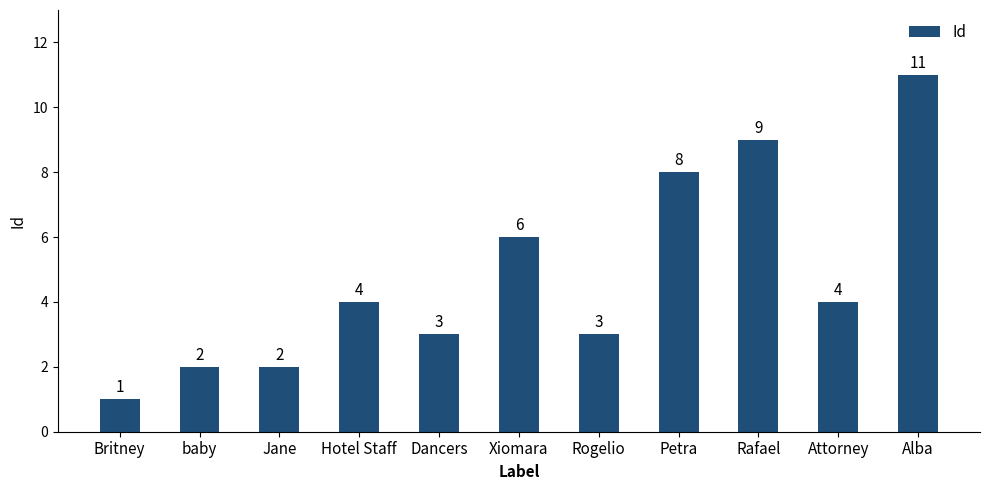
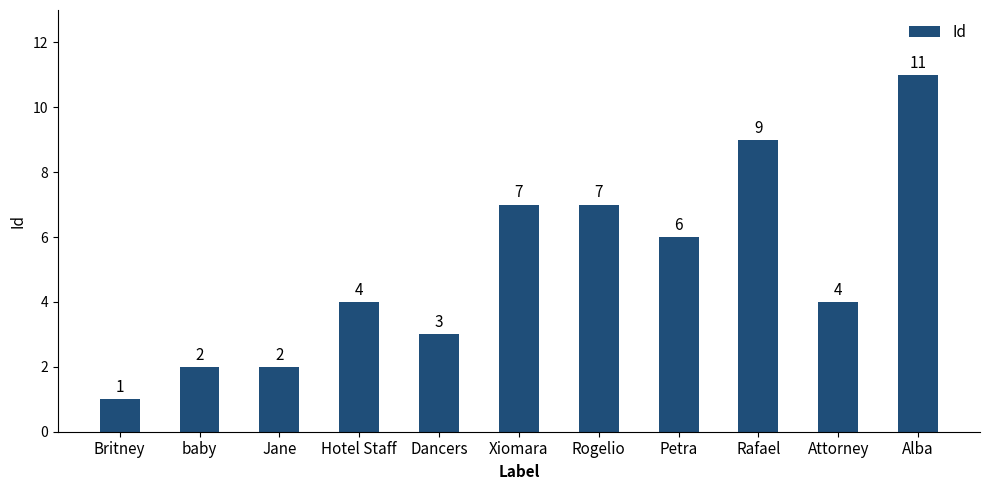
  {
    "Britney": 1,
    "baby": 2,
    "Jane": 2,
    "Hotel Staff": 4,
    "Dancers": 3,
-   "Xiomara": 6,
-   "Rogelio": 3,
-   "Petra": 8,
+   "Xiomara": 7,
+   "Rogelio": 7,
+   "Petra": 6,
    "Rafael": 9,
    "Attorney": 4,
    "Alba": 11
  }
